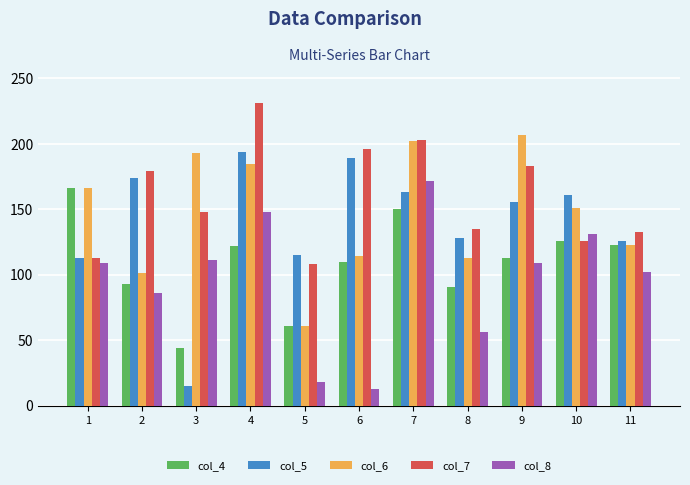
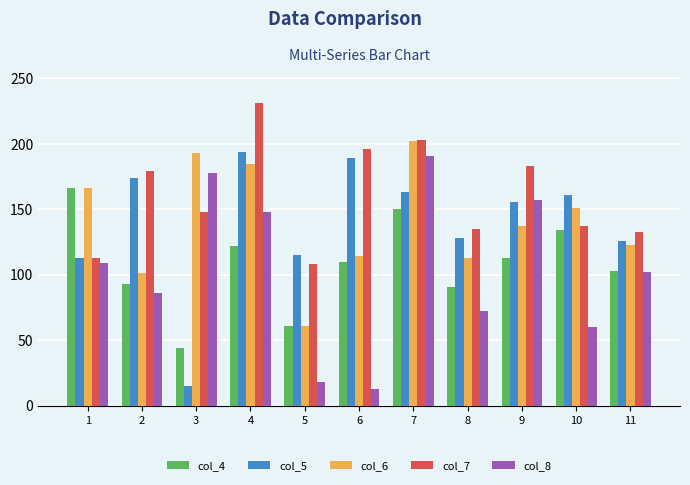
  {
    "col_4": {
      "1": 166,
      "2": 93,
      "3": 44,
      "4": 122,
      "5": 61,
      "6": 110,
      "7": 150,
      "8": 91,
      "9": 113,
-     "10": 126,
-     "11": 123
+     "10": 134,
+     "11": 103
    },
    "col_5": {
      "1": 113,
      "2": 174,
      "3": 15,
      "4": 194,
      "5": 115,
      "6": 189,
      "7": 163,
      "8": 128,
      "9": 156,
      "10": 161,
      "11": 126
    },
    "col_6": {
      "1": 166,
      "2": 101,
      "3": 193,
      "4": 185,
      "5": 61,
      "6": 114,
      "7": 202,
      "8": 113,
-     "9": 207,
+     "9": 137,
      "10": 151,
      "11": 123
    },
    "col_7": {
      "1": 113,
      "2": 179,
      "3": 148,
      "4": 231,
      "5": 108,
      "6": 196,
      "7": 203,
      "8": 135,
      "9": 183,
-     "10": 126,
+     "10": 137,
      "11": 133
    },
    "col_8": {
      "1": 109,
      "2": 86,
-     "3": 111,
+     "3": 178,
      "4": 148,
      "5": 18,
      "6": 13,
-     "7": 172,
-     "8": 56,
-     "9": 109,
-     "10": 131,
+     "7": 191,
+     "8": 72,
+     "9": 157,
+     "10": 60,
      "11": 102
    }
  }
